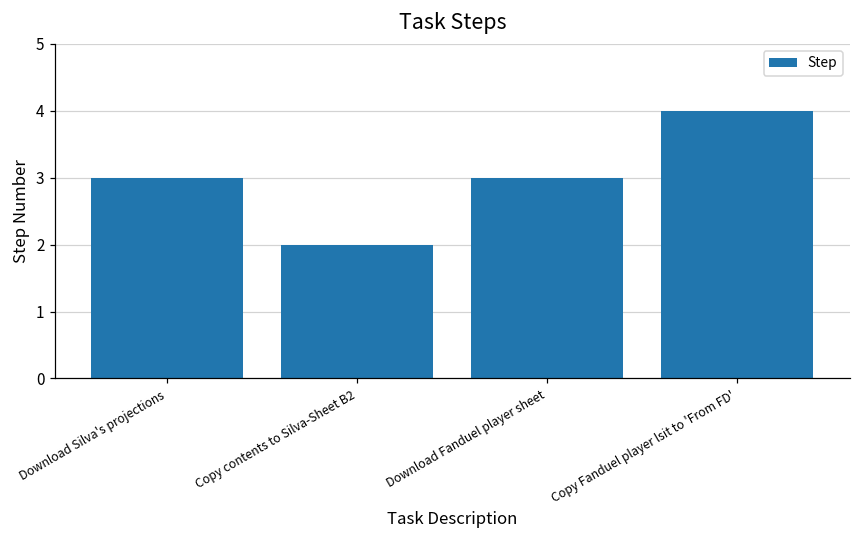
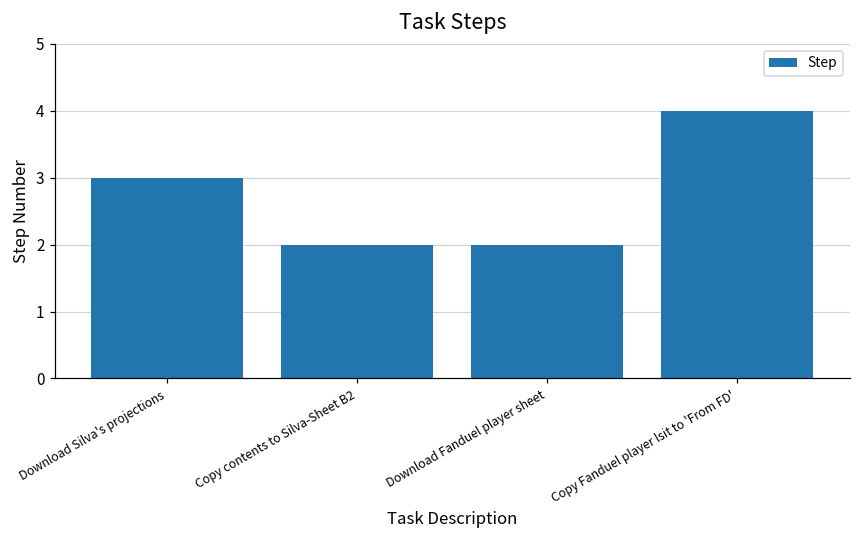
  {
    "Download Silva's projections": 3,
    "Copy contents to Silva-Sheet B2": 2,
-   "Download Fanduel player sheet": 3,
+   "Download Fanduel player sheet": 2,
    "Copy Fanduel player lsit to 'From FD'": 4
  }
